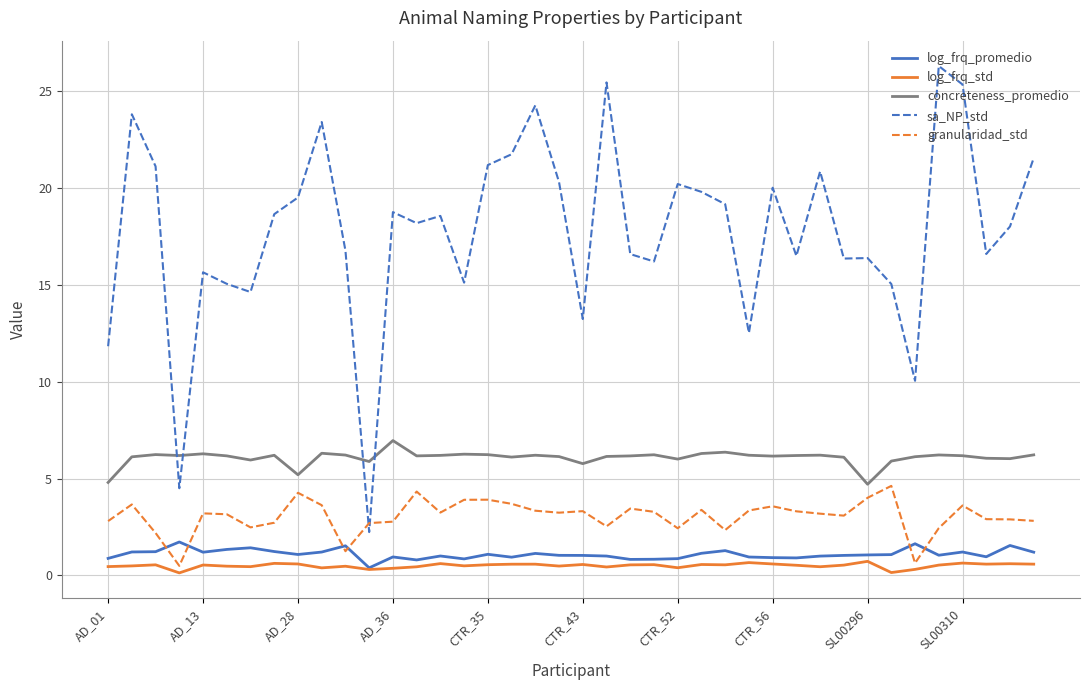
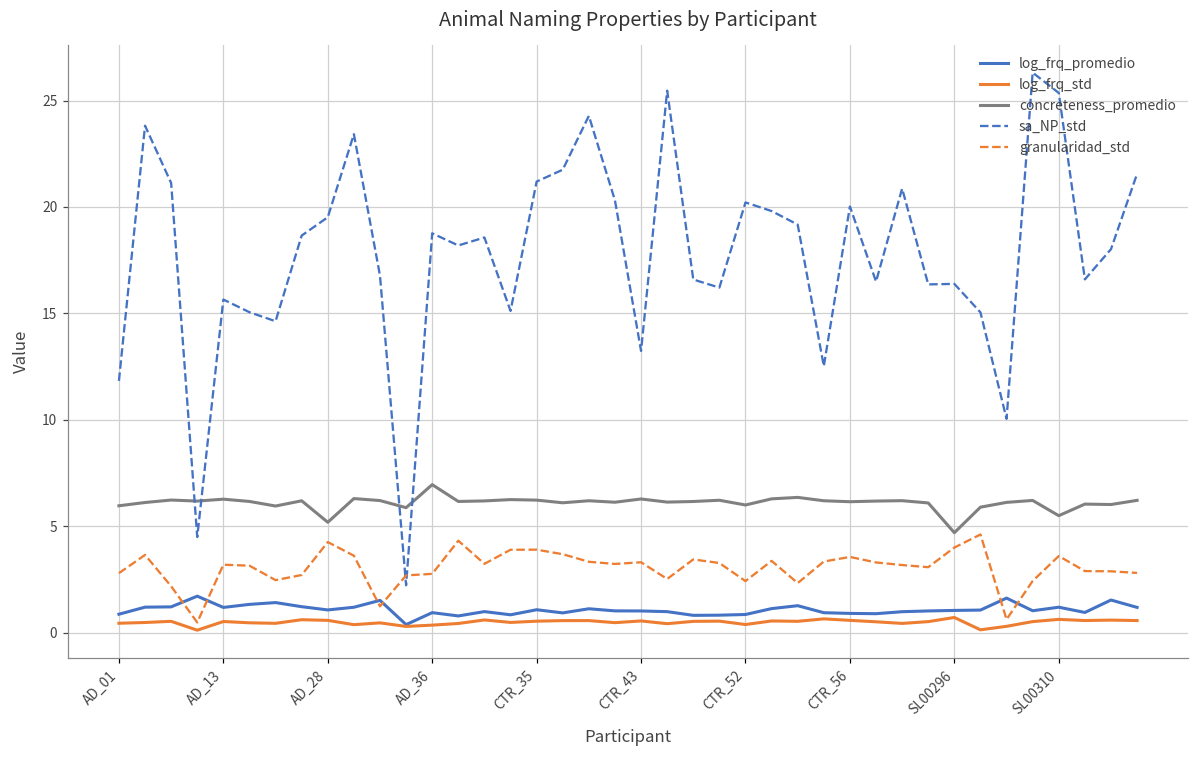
  {
    "concreteness_promedio": {
-     "AD_01": 4.8,
+     "AD_01": 6.0,
      "AD_13": 6.3,
      "AD_28": 5.2,
      "AD_36": 7.0,
      "CTR_35": 6.2,
-     "CTR_43": 5.8,
+     "CTR_43": 6.3,
      "CTR_52": 6.0,
      "CTR_56": 6.2,
      "SL00296": 4.7,
-     "SL00310": 6.2
+     "SL00310": 5.5
    }
  }
